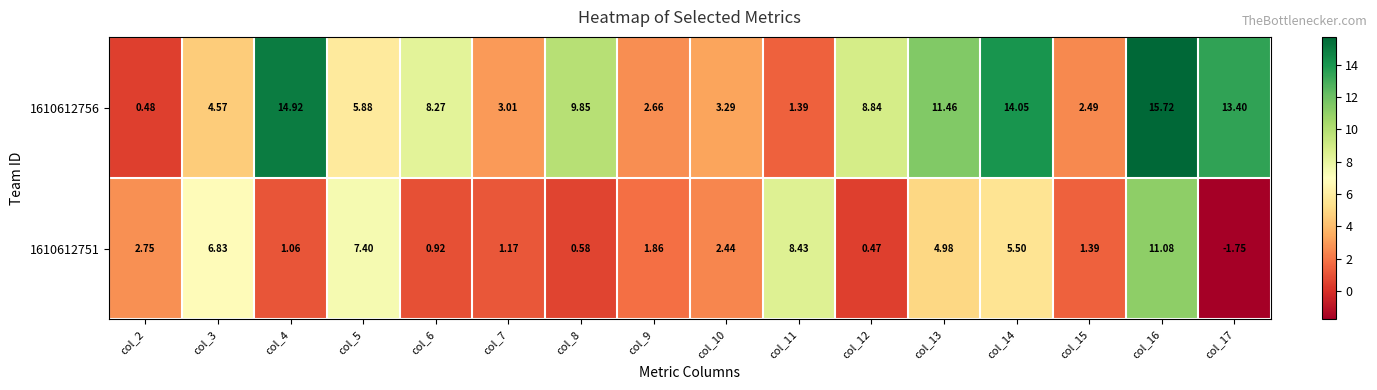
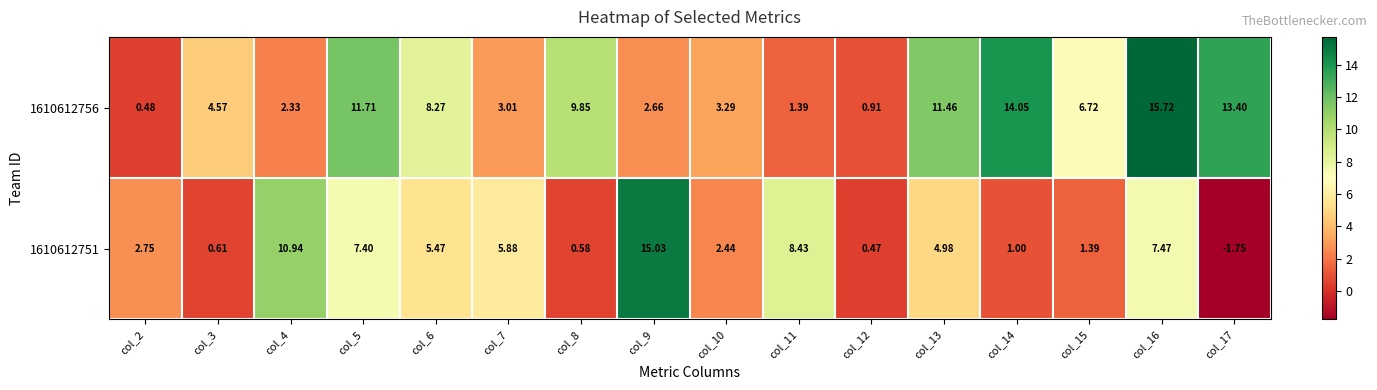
  {
    "1610612756": {
      "col_2": 0.48,
      "col_3": 4.57,
-     "col_4": 14.92,
-     "col_5": 5.88,
+     "col_4": 2.33,
+     "col_5": 11.71,
      "col_6": 8.27,
      "col_7": 3.01,
      "col_8": 9.85,
      "col_9": 2.66,
      "col_10": 3.29,
      "col_11": 1.39,
-     "col_12": 8.84,
+     "col_12": 0.91,
      "col_13": 11.46,
      "col_14": 14.05,
-     "col_15": 2.49,
+     "col_15": 6.72,
      "col_16": 15.72,
      "col_17": 13.40
    },
    "1610612751": {
      "col_2": 2.75,
-     "col_3": 6.83,
-     "col_4": 1.06,
+     "col_3": 0.61,
+     "col_4": 10.94,
      "col_5": 7.40,
-     "col_6": 0.92,
-     "col_7": 1.17,
+     "col_6": 5.47,
+     "col_7": 5.88,
      "col_8": 0.58,
-     "col_9": 1.86,
+     "col_9": 15.03,
      "col_10": 2.44,
      "col_11": 8.43,
      "col_12": 0.47,
      "col_13": 4.98,
-     "col_14": 5.50,
+     "col_14": 1.00,
      "col_15": 1.39,
-     "col_16": 11.08,
+     "col_16": 7.47,
      "col_17": -1.75
    }
  }
